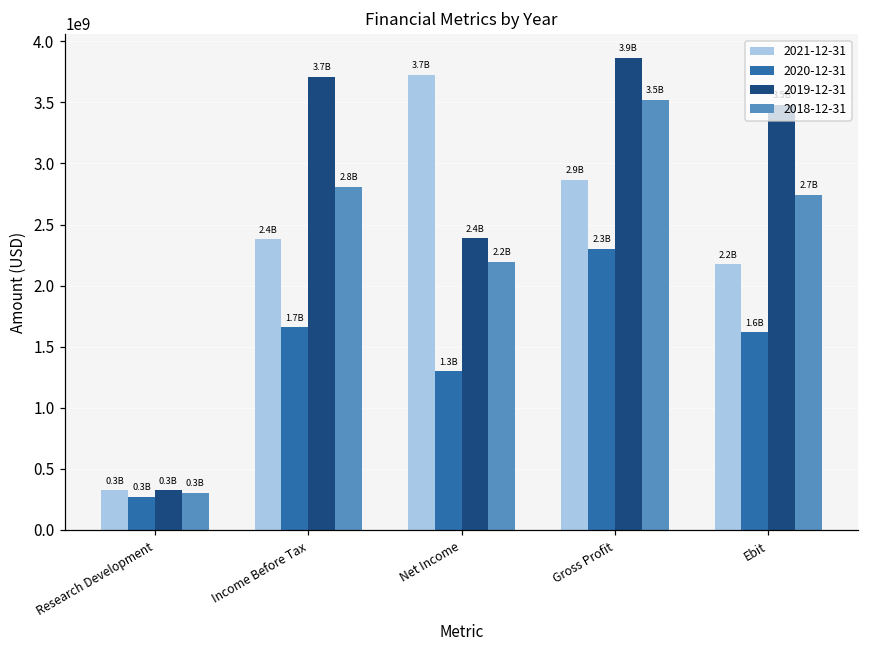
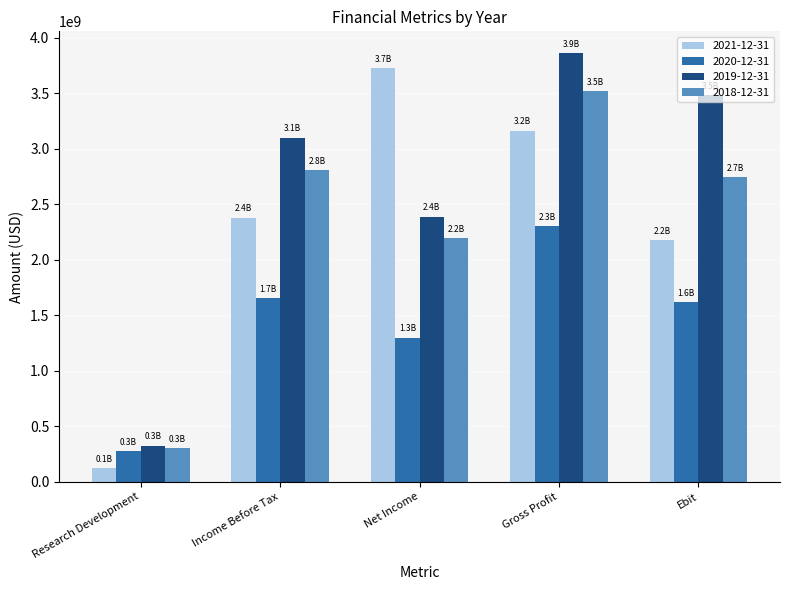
  {
    "2021-12-31": {
-     "Research Development": "0.3B",
+     "Research Development": "0.1B",
      "Income Before Tax": "2.4B",
      "Net Income": "3.7B",
-     "Gross Profit": "2.9B",
+     "Gross Profit": "3.2B",
      "Ebit": "2.2B"
    },
    "2019-12-31": {
      "Research Development": "0.3B",
-     "Income Before Tax": "3.7B",
+     "Income Before Tax": "3.1B",
      "Net Income": "2.4B",
      "Gross Profit": "3.9B"
    }
  }
